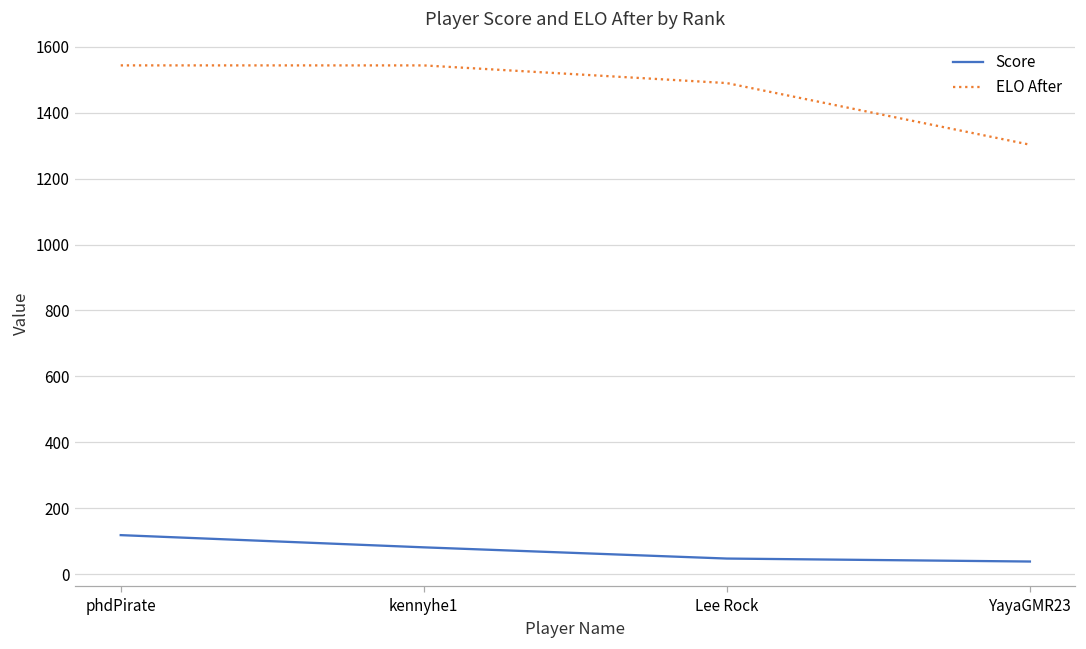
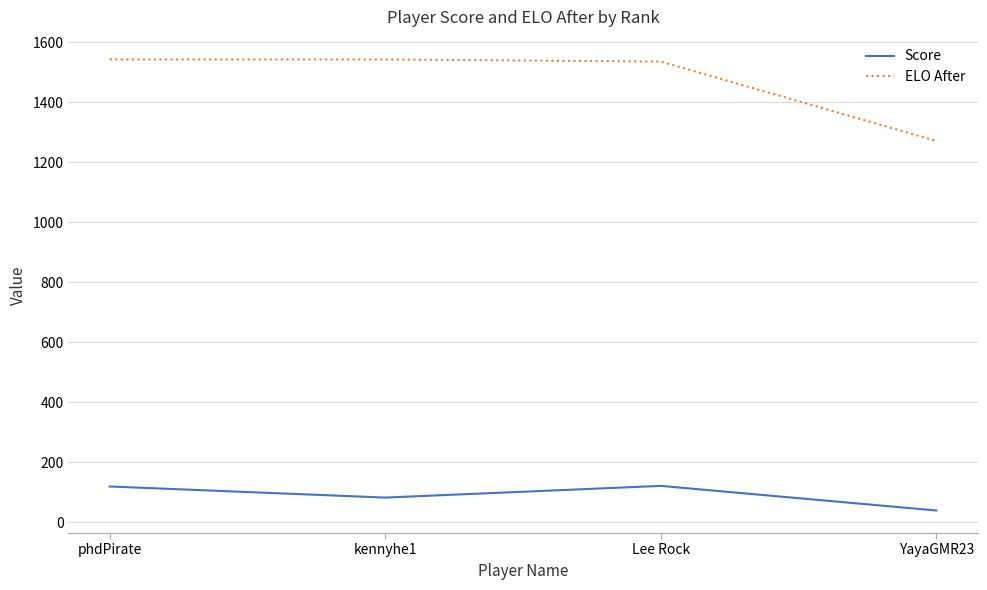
  {
    "Score": {
      "phdPirate": 120,
      "kennyhe1": 80,
-     "Lee Rock": 50,
+     "Lee Rock": 120,
      "YayaGMR23": 40
    },
    "ELO After": {
      "phdPirate": 1540,
      "kennyhe1": 1540,
-     "Lee Rock": 1490,
-     "YayaGMR23": 1300
+     "Lee Rock": 1540,
+     "YayaGMR23": 1270
    }
  }
